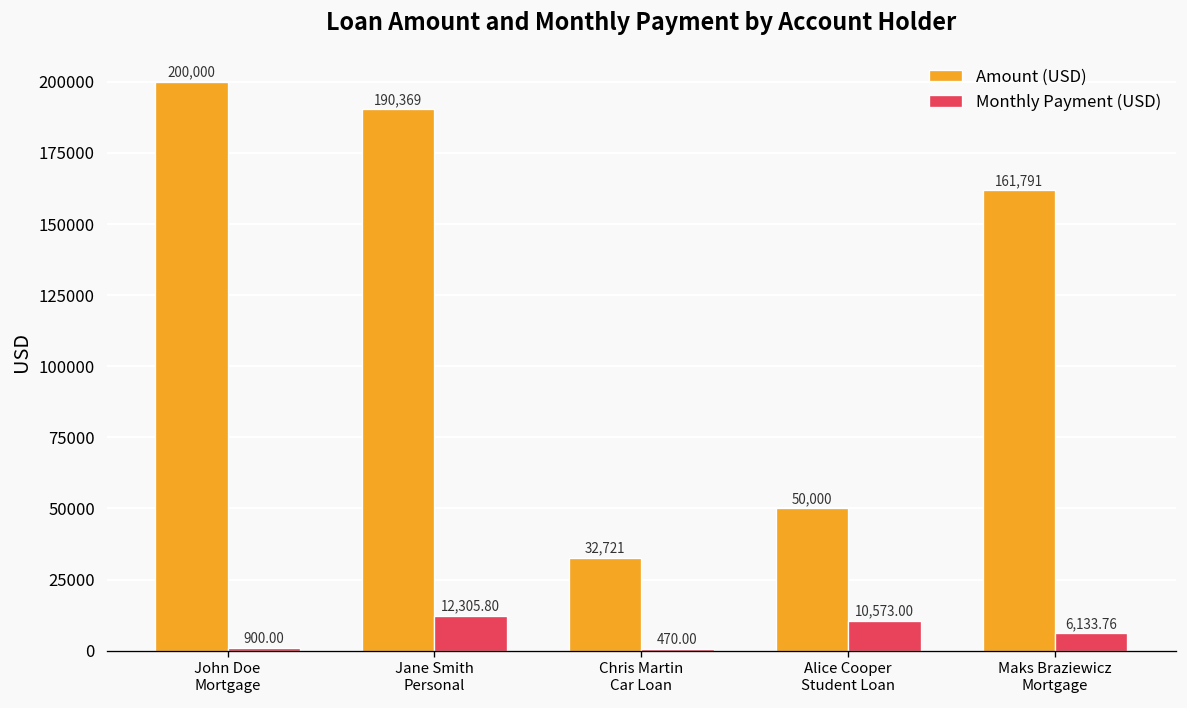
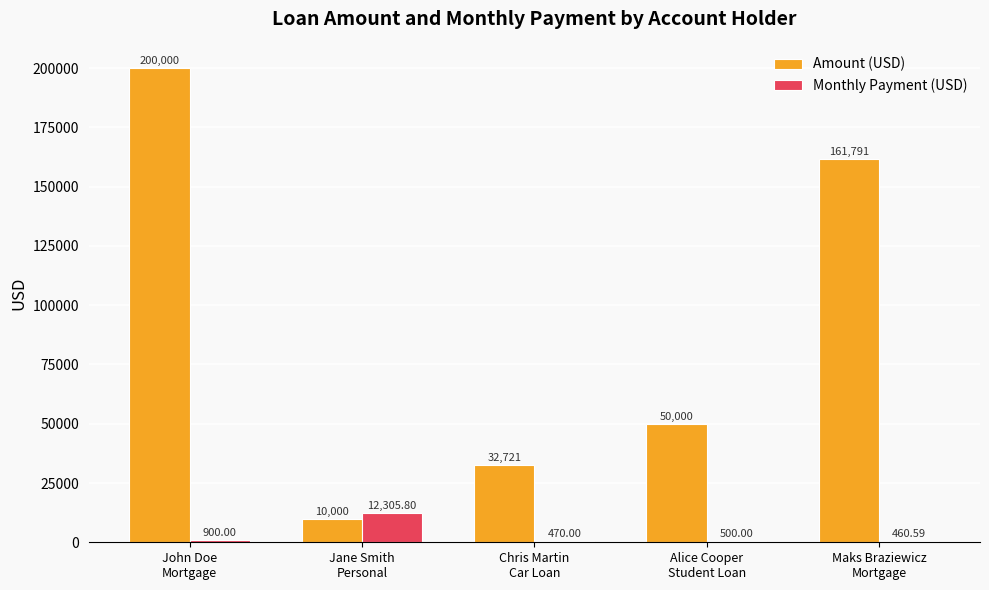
  {
    "Amount (USD)": {
      "John Doe Mortgage": "200,000",
-     "Jane Smith Personal": "190,369",
+     "Jane Smith Personal": "10,000",
      "Chris Martin Car Loan": "32,721",
      "Alice Cooper Student Loan": "50,000",
      "Maks Braziewicz Mortgage": "161,791"
    },
    "Monthly Payment (USD)": {
      "John Doe Mortgage": "900.00",
      "Jane Smith Personal": "12,305.80",
      "Chris Martin Car Loan": "470.00",
-     "Alice Cooper Student Loan": "10,573.00",
-     "Maks Braziewicz Mortgage": "6,133.76"
+     "Alice Cooper Student Loan": "500.00",
+     "Maks Braziewicz Mortgage": "460.59"
    }
  }
